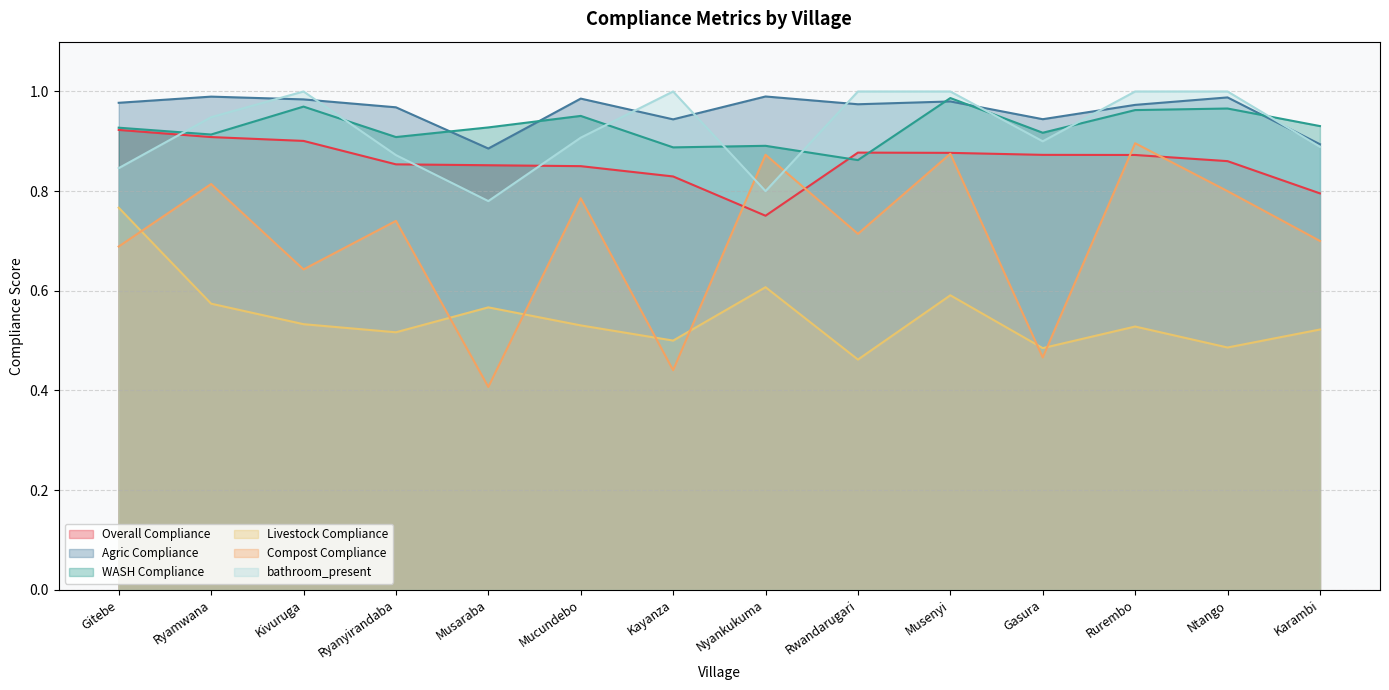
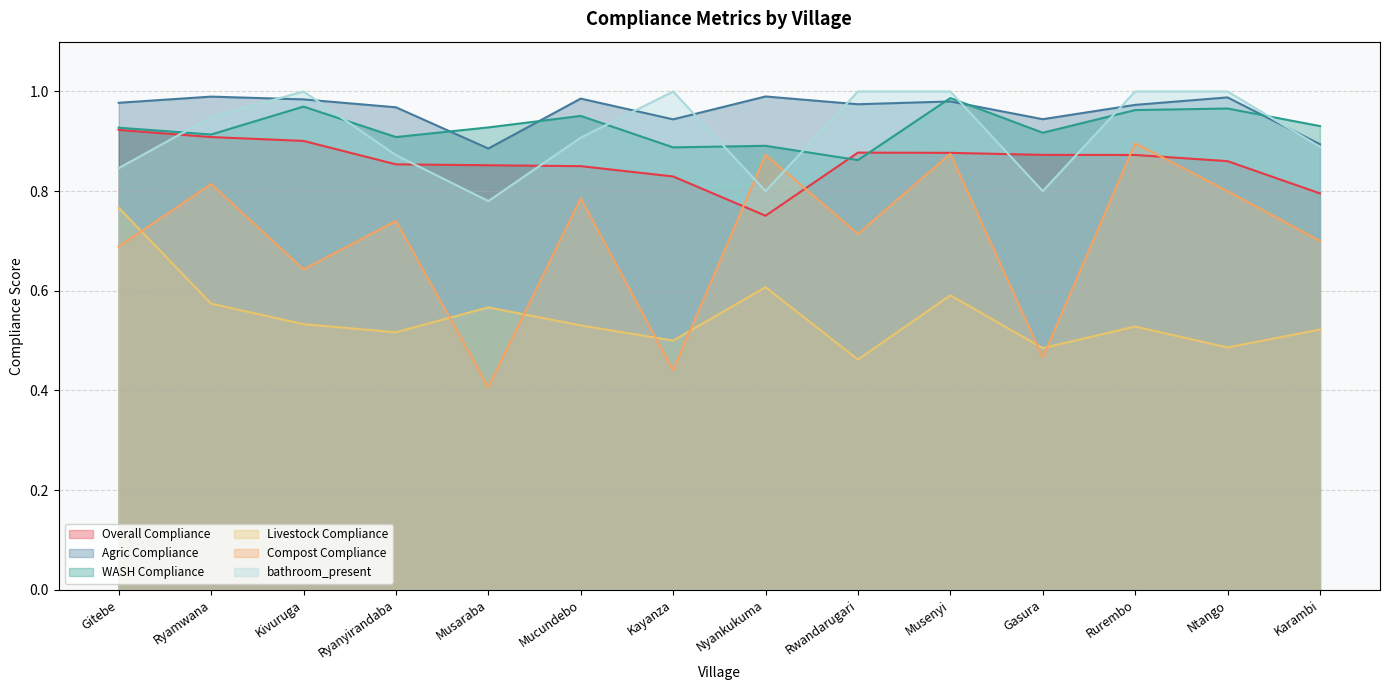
  {
    "bathroom_present": {
      "Gitebe": 0.85,
      "Ryamwana": 0.95,
      "Kivuruga": 1.0,
      "Ryanyirandaba": 0.87,
      "Musaraba": 0.78,
      "Mucundebo": 0.91,
      "Kayanza": 1.0,
      "Nyankukuma": 0.8,
      "Rwandarugari": 1.0,
      "Musenyi": 1.0,
-     "Gasura": 0.9,
+     "Gasura": 0.8,
      "Rurembo": 1.0,
      "Ntango": 1.0,
      "Karambi": 0.89
    }
  }
